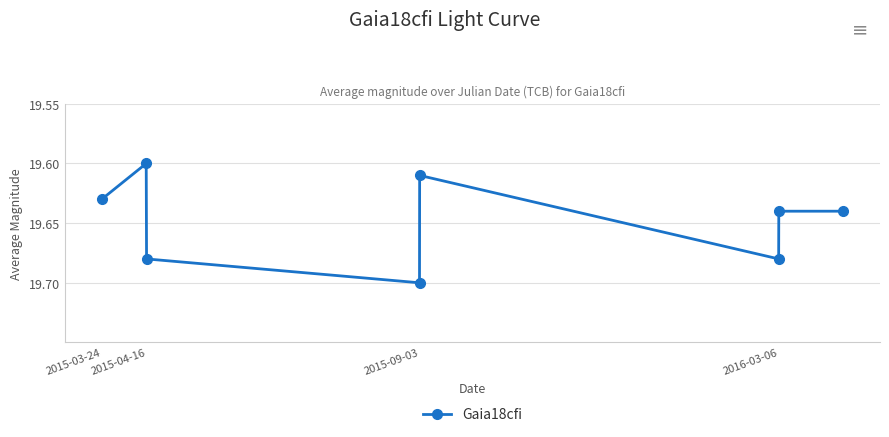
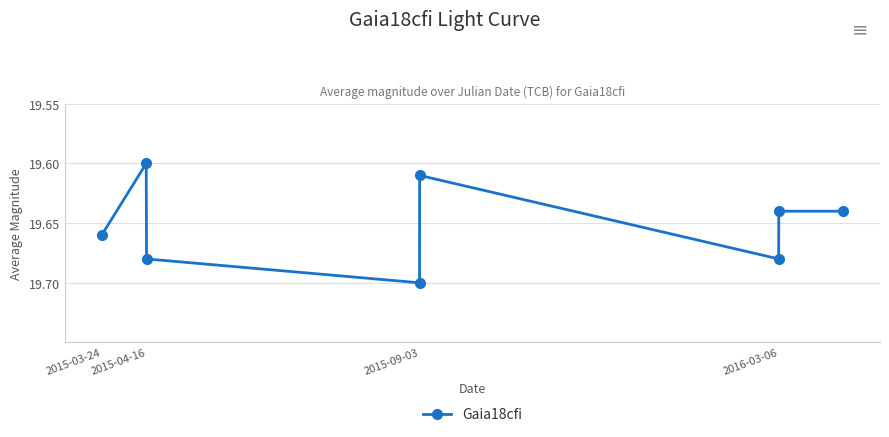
  {
-   "2015-03-24": 19.63,
+   "2015-03-24": 19.66,
    "2015-04-16": 19.68,
    "2015-09-03": 19.61,
    "2016-03-06": 19.64
  }
